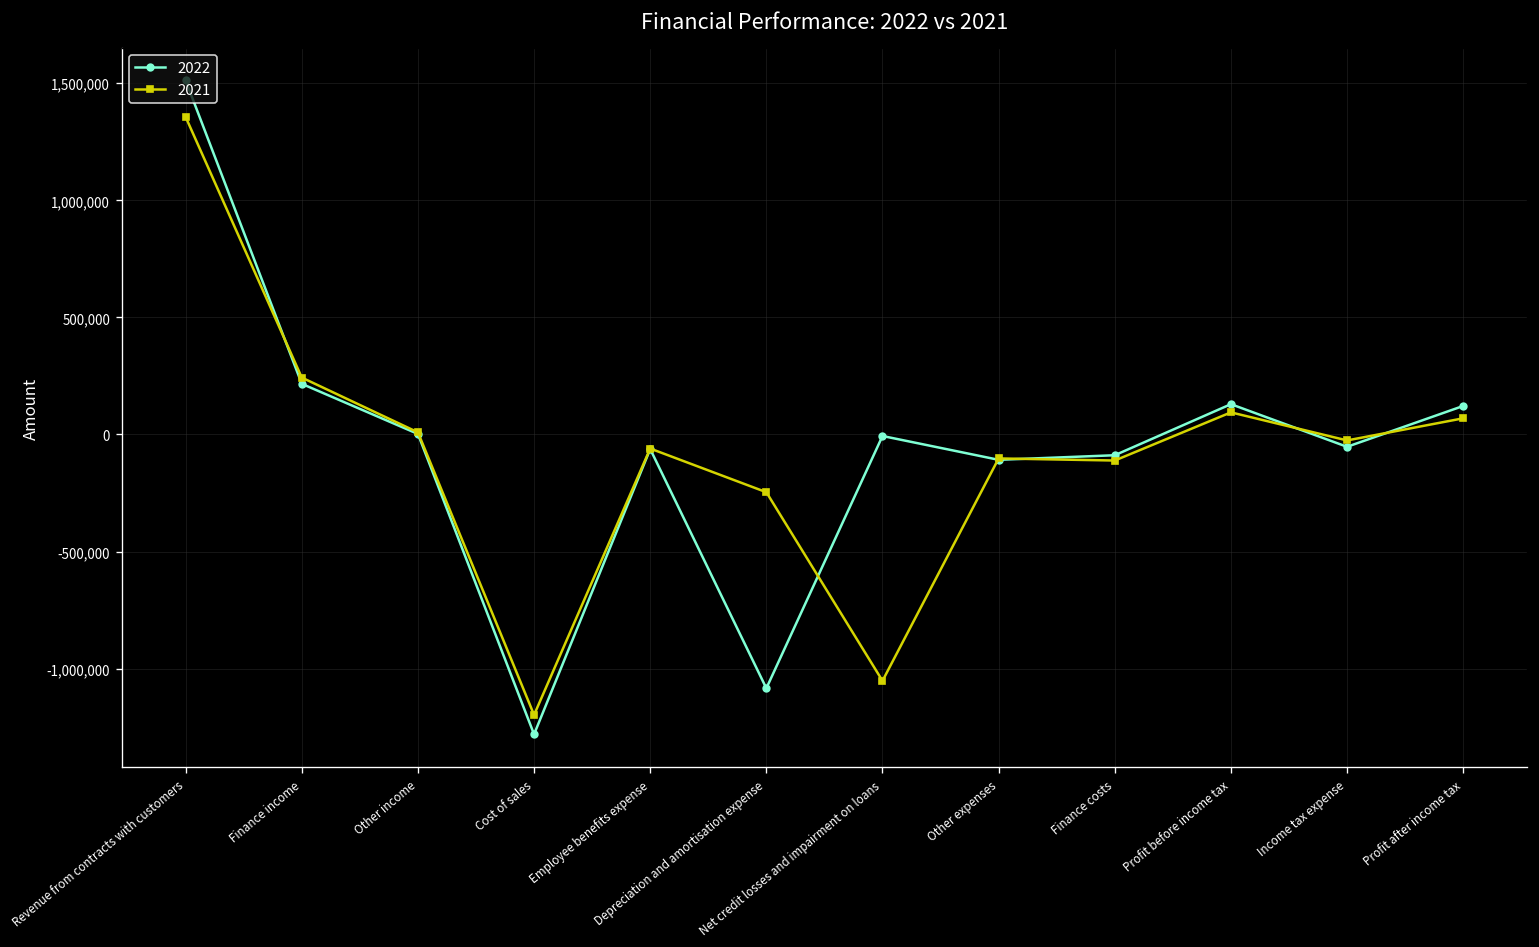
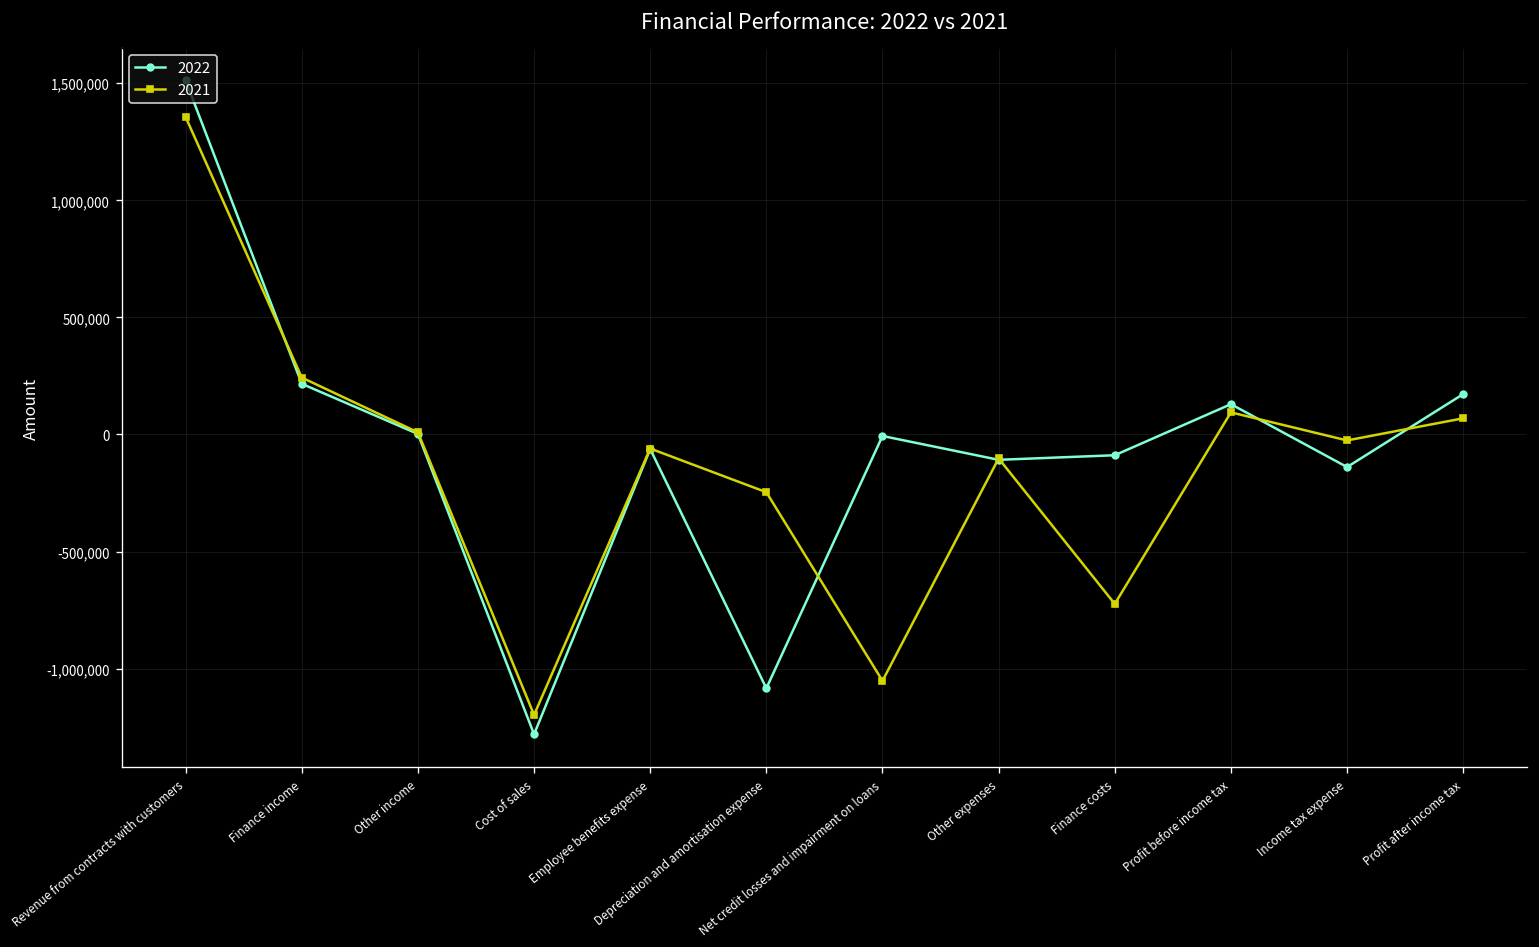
  {
    "2022": {
      "Finance income": "220,000",
      "Cost of sales": "-1,280,000",
      "Depreciation and amortisation expense": "-1,080,000",
      "Net credit losses and impairment on loans": "-10,000",
      "Finance costs": "-90,000",
      "Profit before income tax": "130,000",
-     "Income tax expense": "-50,000",
-     "Profit after income tax": "120,000"
+     "Income tax expense": "-140,000",
+     "Profit after income tax": "170,000"
    },
    "2021": {
      "Revenue from contracts with customers": "1,360,000",
      "Finance income": "240,000",
      "Cost of sales": "-1,200,000",
      "Depreciation and amortisation expense": "-250,000",
      "Net credit losses and impairment on loans": "-1,050,000",
-     "Finance costs": "-110,000",
+     "Finance costs": "-720,000",
      "Profit before income tax": "90,000",
      "Income tax expense": "-30,000",
      "Profit after income tax": "70,000"
    }
  }
